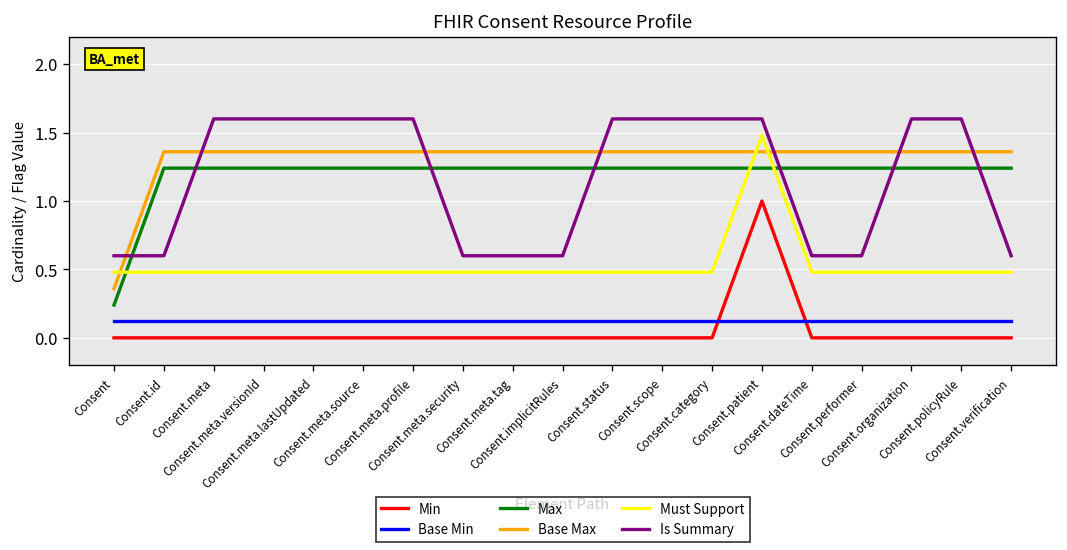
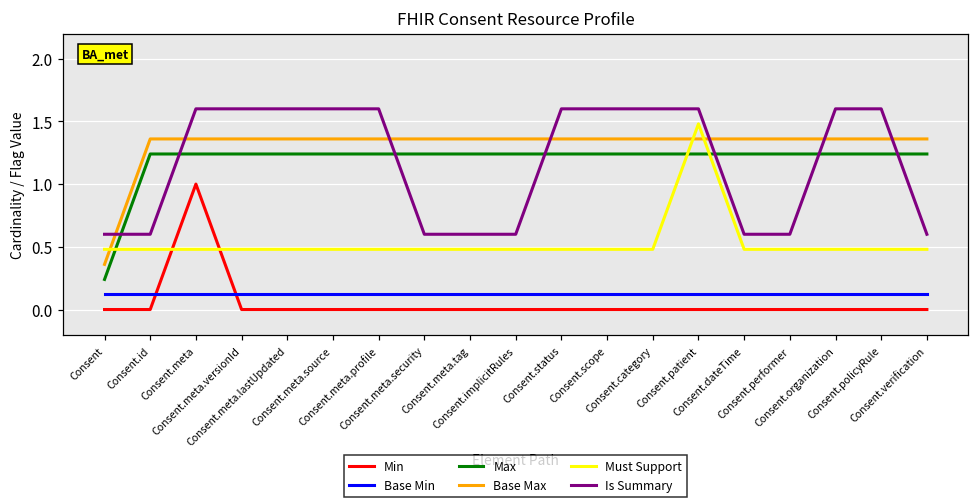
  {
    "Min": {
      "Consent": 0,
      "Consent.id": 0,
-     "Consent.meta": 0,
+     "Consent.meta": 1,
      "Consent.meta.versionId": 0,
      "Consent.meta.lastUpdated": 0,
      "Consent.meta.source": 0,
      "Consent.meta.profile": 0,
      "Consent.meta.security": 0,
      "Consent.meta.tag": 0,
      "Consent.implicitRules": 0,
      "Consent.status": 0,
      "Consent.scope": 0,
      "Consent.category": 0,
-     "Consent.patient": 1,
+     "Consent.patient": 0,
      "Consent.dateTime": 0,
      "Consent.performer": 0,
      "Consent.organization": 0,
      "Consent.policyRule": 0,
      "Consent.verification": 0
    },
    "Base Min": {
      "Consent": 0.12,
      "Consent.id": 0.12,
      "Consent.meta": 0.12,
      "Consent.meta.versionId": 0.12,
      "Consent.meta.lastUpdated": 0.12,
      "Consent.meta.source": 0.12,
      "Consent.meta.profile": 0.12,
      "Consent.meta.security": 0.12,
      "Consent.meta.tag": 0.12,
      "Consent.implicitRules": 0.12,
      "Consent.status": 0.12,
      "Consent.scope": 0.12,
      "Consent.category": 0.12,
      "Consent.patient": 0.12,
      "Consent.dateTime": 0.12,
      "Consent.performer": 0.12,
      "Consent.organization": 0.12,
      "Consent.policyRule": 0.12,
      "Consent.verification": 0.12
    },
    "Max": {
      "Consent": 0.24,
      "Consent.id": 1.24,
      "Consent.meta": 1.24,
      "Consent.meta.versionId": 1.24,
      "Consent.meta.lastUpdated": 1.24,
      "Consent.meta.source": 1.24,
      "Consent.meta.profile": 1.24,
      "Consent.meta.security": 1.24,
      "Consent.meta.tag": 1.24,
      "Consent.implicitRules": 1.24,
      "Consent.status": 1.24,
      "Consent.scope": 1.24,
      "Consent.category": 1.24,
      "Consent.patient": 1.24,
      "Consent.dateTime": 1.24,
      "Consent.performer": 1.24,
      "Consent.organization": 1.24,
      "Consent.policyRule": 1.24,
      "Consent.verification": 1.24
    },
    "Base Max": {
      "Consent": 0.36,
      "Consent.id": 1.36,
      "Consent.meta": 1.36,
      "Consent.meta.versionId": 1.36,
      "Consent.meta.lastUpdated": 1.36,
      "Consent.meta.source": 1.36,
      "Consent.meta.profile": 1.36,
      "Consent.meta.security": 1.36,
      "Consent.meta.tag": 1.36,
      "Consent.implicitRules": 1.36,
      "Consent.status": 1.36,
      "Consent.scope": 1.36,
      "Consent.category": 1.36,
      "Consent.patient": 1.36,
      "Consent.dateTime": 1.36,
      "Consent.performer": 1.36,
      "Consent.organization": 1.36,
      "Consent.policyRule": 1.36,
      "Consent.verification": 1.36
    },
    "Must Support": {
      "Consent": 0.48,
      "Consent.id": 0.48,
      "Consent.meta": 0.48,
      "Consent.meta.versionId": 0.48,
      "Consent.meta.lastUpdated": 0.48,
      "Consent.meta.source": 0.48,
      "Consent.meta.profile": 0.48,
      "Consent.meta.security": 0.48,
      "Consent.meta.tag": 0.48,
      "Consent.implicitRules": 0.48,
      "Consent.status": 0.48,
      "Consent.scope": 0.48,
      "Consent.category": 0.48,
      "Consent.patient": 1.48,
      "Consent.dateTime": 0.48,
      "Consent.performer": 0.48,
      "Consent.organization": 0.48,
      "Consent.policyRule": 0.48,
      "Consent.verification": 0.48
    },
    "Is Summary": {
      "Consent": 0.60,
      "Consent.id": 0.60,
      "Consent.meta": 1.60,
      "Consent.meta.versionId": 1.60,
      "Consent.meta.lastUpdated": 1.60,
      "Consent.meta.source": 1.60,
      "Consent.meta.profile": 1.60,
      "Consent.meta.security": 0.60,
      "Consent.meta.tag": 0.60,
      "Consent.implicitRules": 0.60,
      "Consent.status": 1.60,
      "Consent.scope": 1.60,
      "Consent.category": 1.60,
      "Consent.patient": 1.60,
      "Consent.dateTime": 0.60,
      "Consent.performer": 0.60,
      "Consent.organization": 1.60,
      "Consent.policyRule": 1.60,
      "Consent.verification": 0.60
    }
  }
